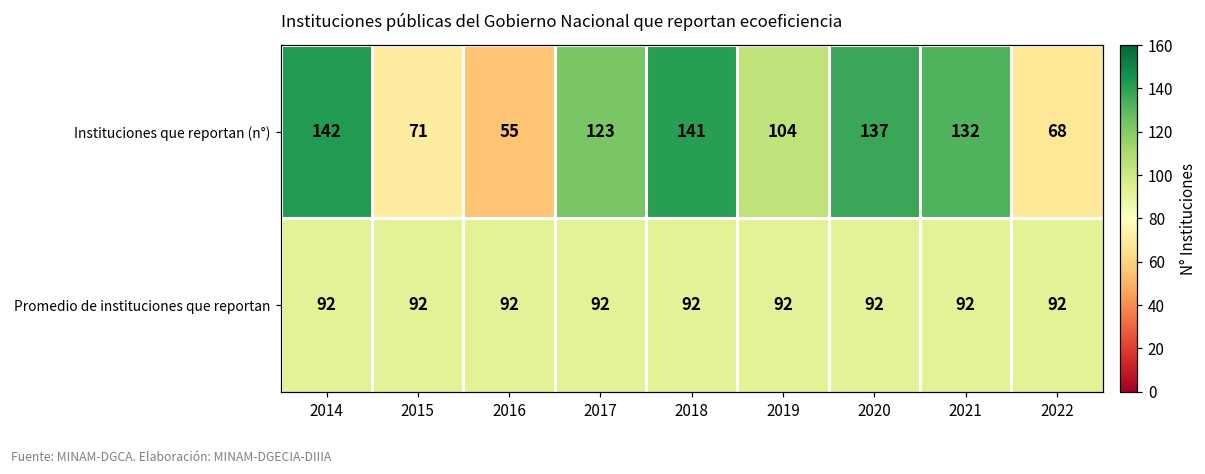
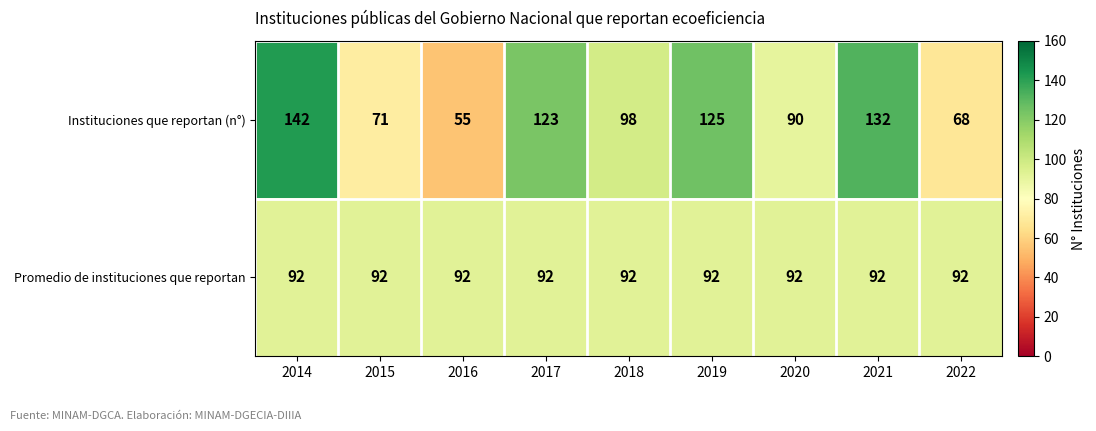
  {
    "Instituciones que reportan (n°)": {
      "2014": 142,
      "2015": 71,
      "2016": 55,
      "2017": 123,
-     "2018": 141,
-     "2019": 104,
-     "2020": 137,
+     "2018": 98,
+     "2019": 125,
+     "2020": 90,
      "2021": 132,
      "2022": 68
    },
    "Promedio de instituciones que reportan": {
      "2014": 92,
      "2015": 92,
      "2016": 92,
      "2017": 92,
      "2018": 92,
      "2019": 92,
      "2020": 92,
      "2021": 92,
      "2022": 92
    }
  }
